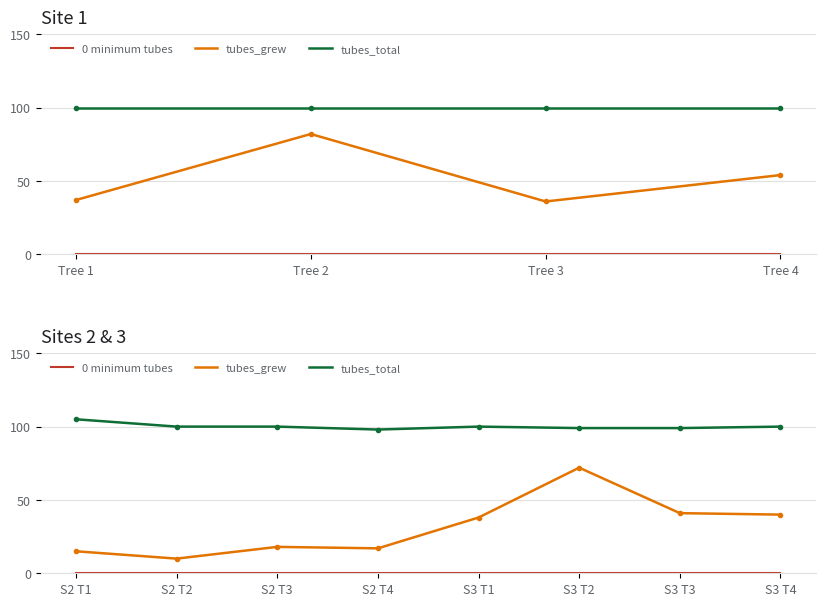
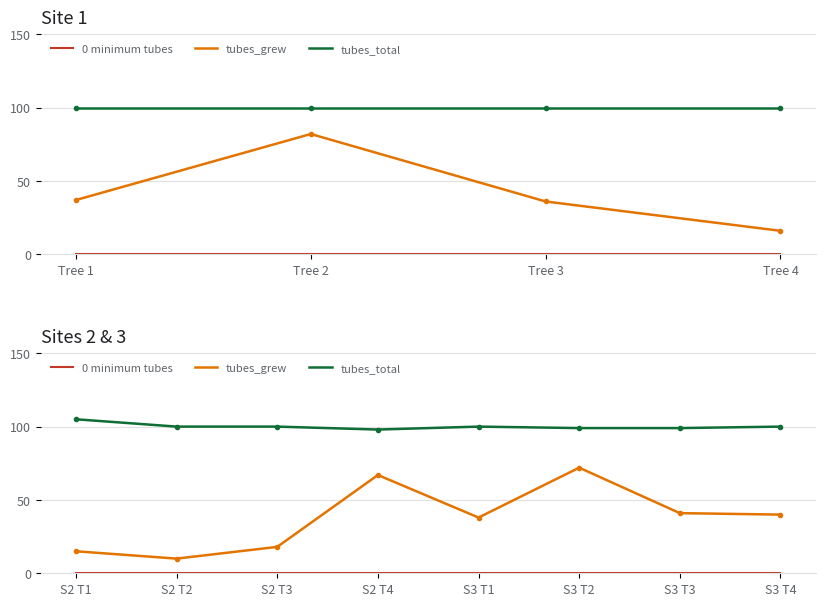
  {
    "Site 1": {
      "0 minimum tubes": {
        "Tree 1": 0,
        "Tree 2": 0,
        "Tree 3": 0,
        "Tree 4": 0
      },
      "tubes_grew": {
        "Tree 1": 37,
        "Tree 2": 82,
        "Tree 3": 36,
-       "Tree 4": 54
+       "Tree 4": 16
      },
      "tubes_total": {
        "Tree 1": 100,
        "Tree 2": 100,
        "Tree 3": 100,
        "Tree 4": 100
      }
    },
    "Sites 2 & 3": {
      "0 minimum tubes": {
        "S2 T1": 0,
        "S2 T2": 0,
        "S2 T3": 0,
        "S2 T4": 0,
        "S3 T1": 0,
        "S3 T2": 0,
        "S3 T3": 0,
        "S3 T4": 0
      },
      "tubes_grew": {
        "S2 T1": 15,
        "S2 T2": 10,
        "S2 T3": 18,
-       "S2 T4": 17,
+       "S2 T4": 67,
        "S3 T1": 38,
        "S3 T2": 72,
        "S3 T3": 41,
        "S3 T4": 40
      },
      "tubes_total": {
        "S2 T1": 105,
        "S2 T2": 100,
        "S2 T3": 100,
        "S2 T4": 98,
        "S3 T1": 100,
        "S3 T2": 99,
        "S3 T3": 99,
        "S3 T4": 100
      }
    }
  }
